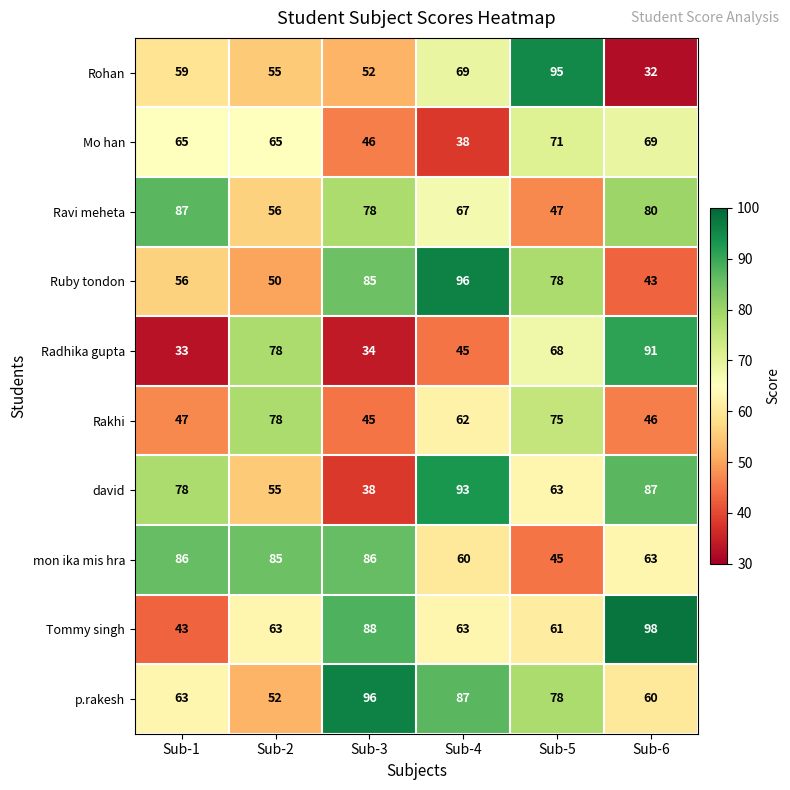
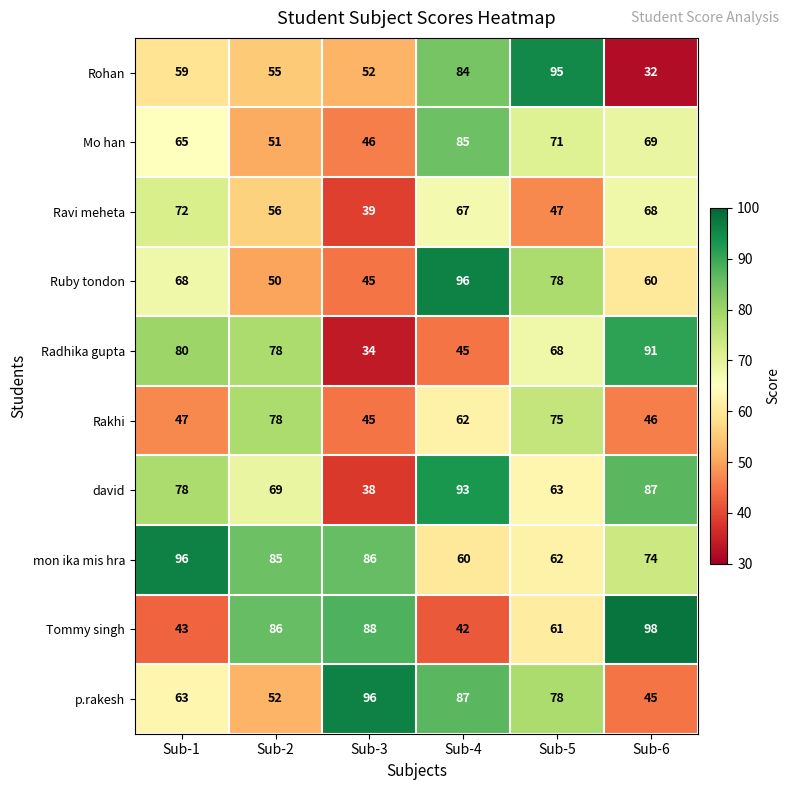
  {
    "Rohan": {
      "Sub-1": 59,
      "Sub-2": 55,
      "Sub-3": 52,
-     "Sub-4": 69,
+     "Sub-4": 84,
      "Sub-5": 95,
      "Sub-6": 32
    },
    "Mo han": {
      "Sub-1": 65,
-     "Sub-2": 65,
+     "Sub-2": 51,
      "Sub-3": 46,
-     "Sub-4": 38,
+     "Sub-4": 85,
      "Sub-5": 71,
      "Sub-6": 69
    },
    "Ravi meheta": {
-     "Sub-1": 87,
+     "Sub-1": 72,
      "Sub-2": 56,
-     "Sub-3": 78,
+     "Sub-3": 39,
      "Sub-4": 67,
      "Sub-5": 47,
-     "Sub-6": 80
+     "Sub-6": 68
    },
    "Ruby tondon": {
-     "Sub-1": 56,
+     "Sub-1": 68,
      "Sub-2": 50,
-     "Sub-3": 85,
+     "Sub-3": 45,
      "Sub-4": 96,
      "Sub-5": 78,
-     "Sub-6": 43
+     "Sub-6": 60
    },
    "Radhika gupta": {
-     "Sub-1": 33,
+     "Sub-1": 80,
      "Sub-2": 78,
      "Sub-3": 34,
      "Sub-4": 45,
      "Sub-5": 68,
      "Sub-6": 91
    },
    "Rakhi": {
      "Sub-1": 47,
      "Sub-2": 78,
      "Sub-3": 45,
      "Sub-4": 62,
      "Sub-5": 75,
      "Sub-6": 46
    },
    "david": {
      "Sub-1": 78,
-     "Sub-2": 55,
+     "Sub-2": 69,
      "Sub-3": 38,
      "Sub-4": 93,
      "Sub-5": 63,
      "Sub-6": 87
    },
    "mon ika mis hra": {
-     "Sub-1": 86,
+     "Sub-1": 96,
      "Sub-2": 85,
      "Sub-3": 86,
      "Sub-4": 60,
-     "Sub-5": 45,
-     "Sub-6": 63
+     "Sub-5": 62,
+     "Sub-6": 74
    },
    "Tommy singh": {
      "Sub-1": 43,
-     "Sub-2": 63,
+     "Sub-2": 86,
      "Sub-3": 88,
-     "Sub-4": 63,
+     "Sub-4": 42,
      "Sub-5": 61,
      "Sub-6": 98
    },
    "p.rakesh": {
      "Sub-1": 63,
      "Sub-2": 52,
      "Sub-3": 96,
      "Sub-4": 87,
      "Sub-5": 78,
-     "Sub-6": 60
+     "Sub-6": 45
    }
  }
